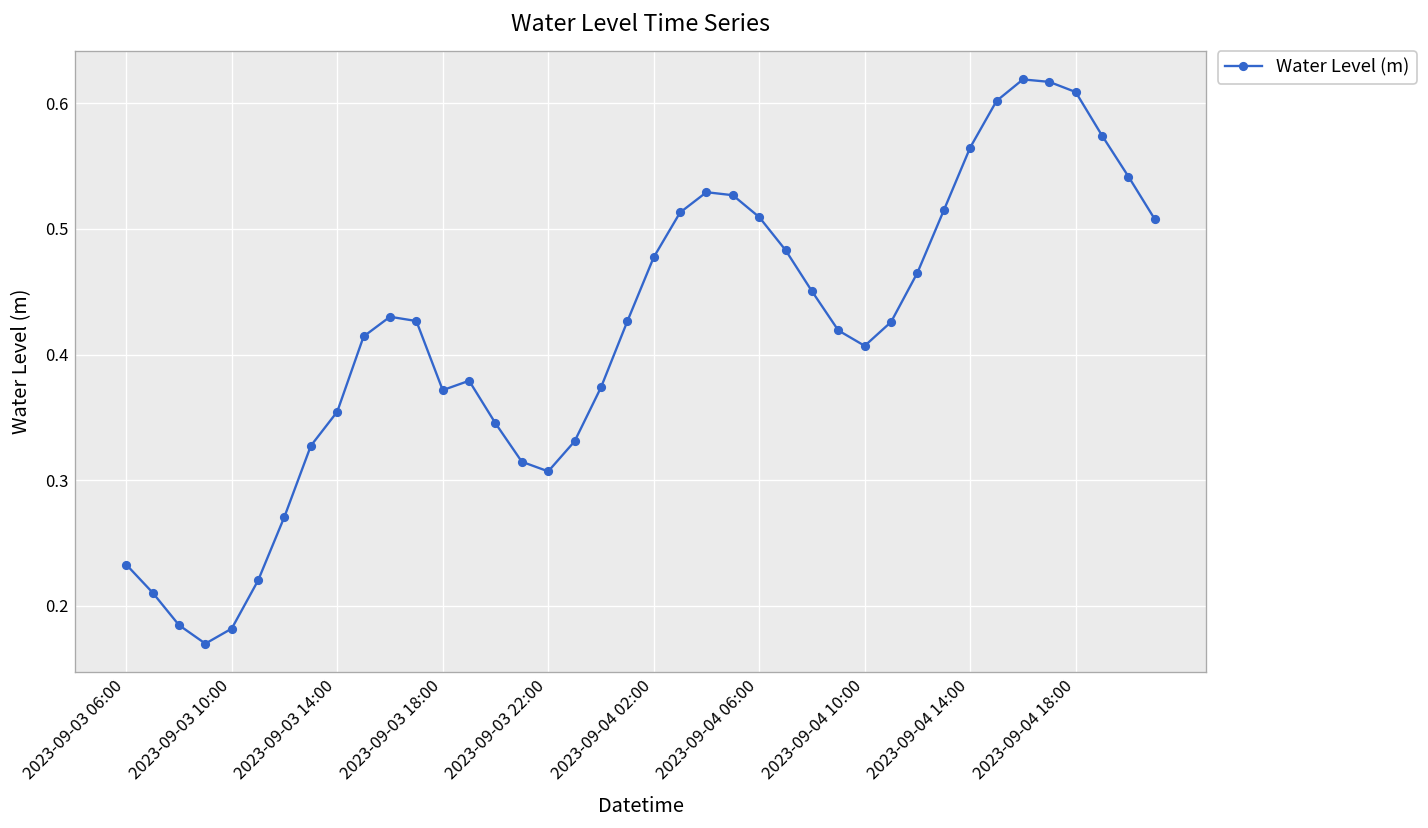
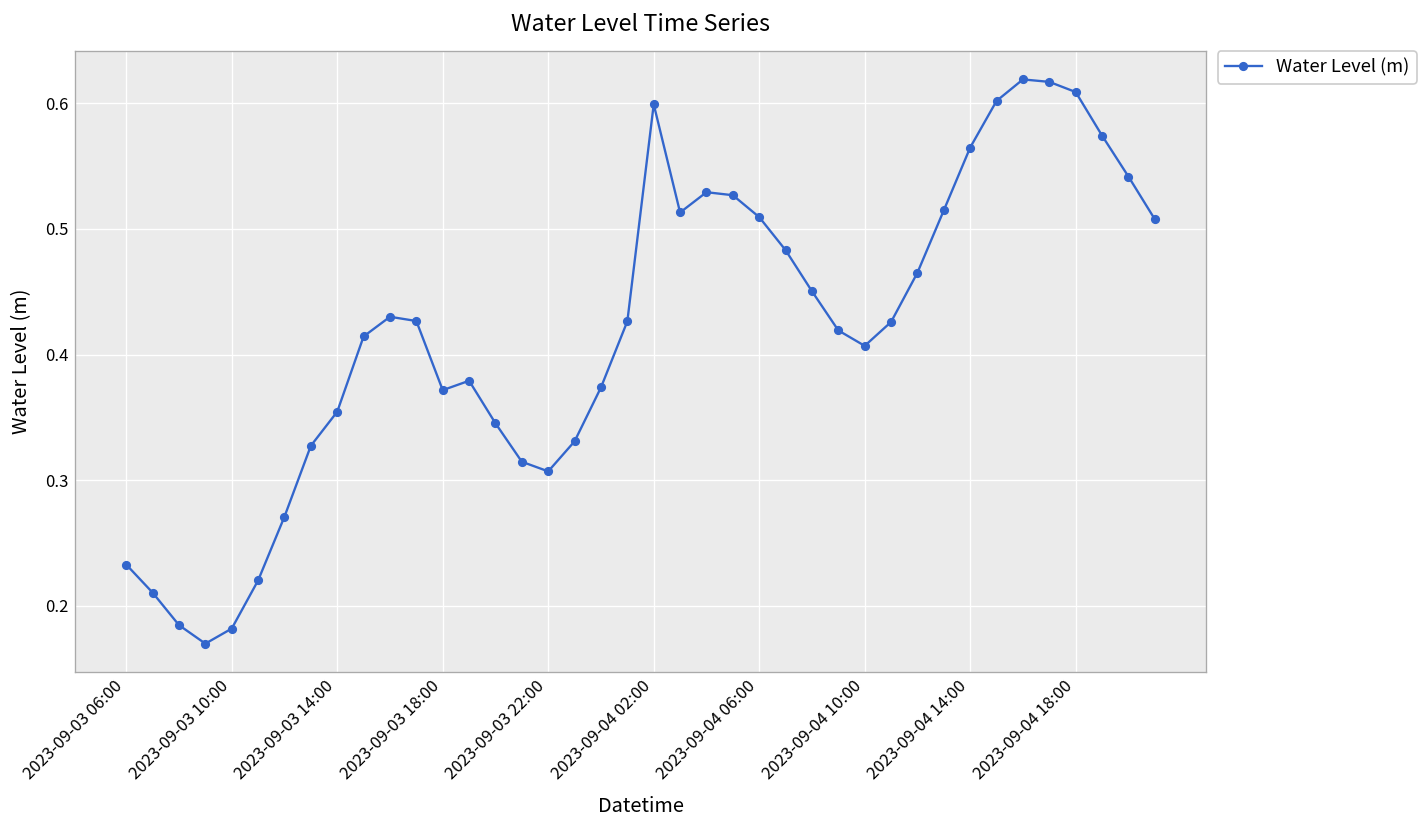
  {
    "2023-09-03 06:00": 0.233,
    "2023-09-03 10:00": 0.182,
    "2023-09-03 14:00": 0.354,
    "2023-09-03 18:00": 0.372,
    "2023-09-03 22:00": 0.307,
-   "2023-09-04 02:00": 0.477,
+   "2023-09-04 02:00": 0.599,
    "2023-09-04 06:00": 0.509,
    "2023-09-04 10:00": 0.407,
    "2023-09-04 14:00": 0.565,
    "2023-09-04 18:00": 0.609
  }
